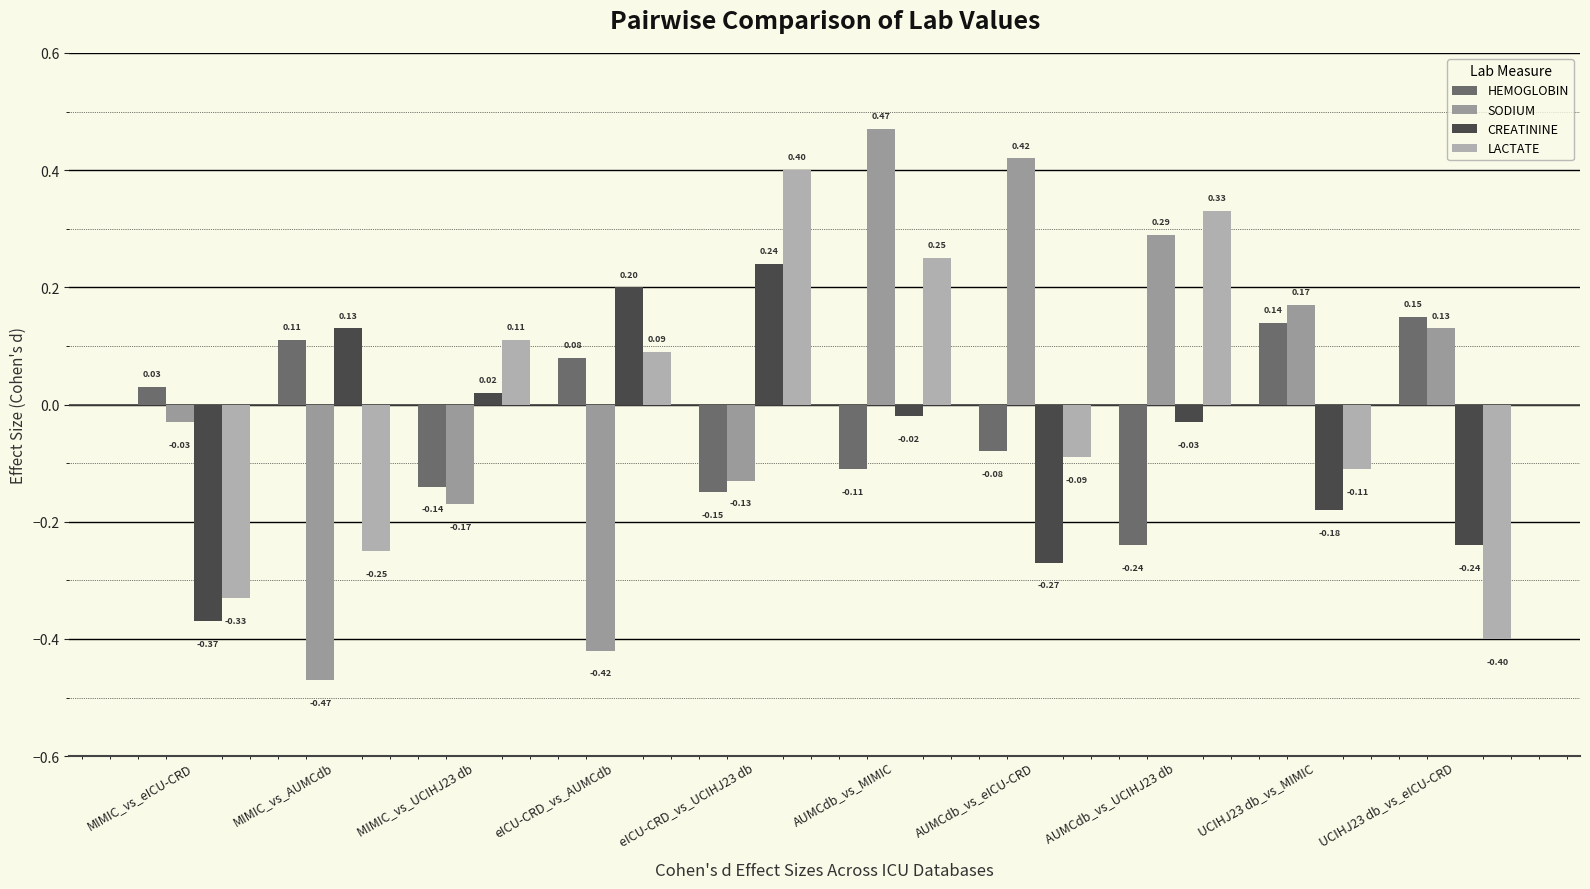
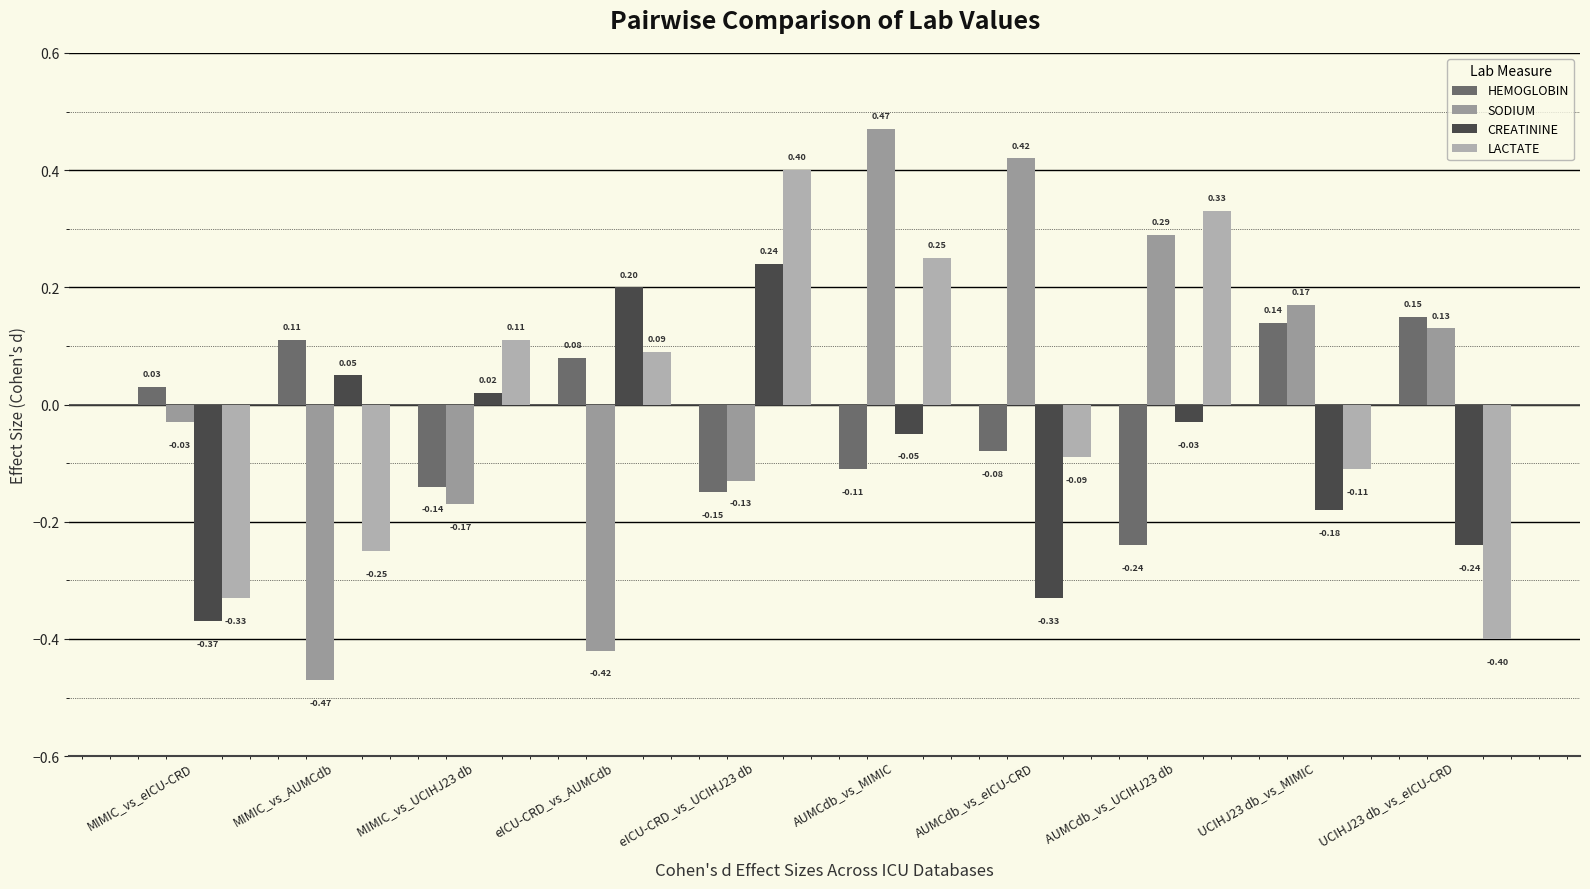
  {
    "HEMOGLOBIN": {
      "MIMIC_vs_eICU-CRD": 0.03,
      "MIMIC_vs_AUMCdb": 0.11,
      "MIMIC_vs_UCIHJ23 db": -0.14,
      "eICU-CRD_vs_AUMCdb": 0.08,
      "eICU-CRD_vs_UCIHJ23 db": -0.15,
      "AUMCdb_vs_MIMIC": -0.11,
      "AUMCdb_vs_eICU-CRD": -0.08,
      "AUMCdb_vs_UCIHJ23 db": -0.24,
      "UCIHJ23 db_vs_MIMIC": 0.14,
      "UCIHJ23 db_vs_eICU-CRD": 0.15
    },
    "CREATININE": {
      "MIMIC_vs_eICU-CRD": -0.37,
-     "MIMIC_vs_AUMCdb": 0.13,
+     "MIMIC_vs_AUMCdb": 0.05,
      "MIMIC_vs_UCIHJ23 db": 0.02,
      "eICU-CRD_vs_AUMCdb": 0.20,
      "eICU-CRD_vs_UCIHJ23 db": 0.24,
-     "AUMCdb_vs_MIMIC": -0.02,
-     "AUMCdb_vs_eICU-CRD": -0.27,
+     "AUMCdb_vs_MIMIC": -0.05,
+     "AUMCdb_vs_eICU-CRD": -0.33,
      "AUMCdb_vs_UCIHJ23 db": -0.03,
      "UCIHJ23 db_vs_MIMIC": -0.18,
      "UCIHJ23 db_vs_eICU-CRD": -0.24
    }
  }
